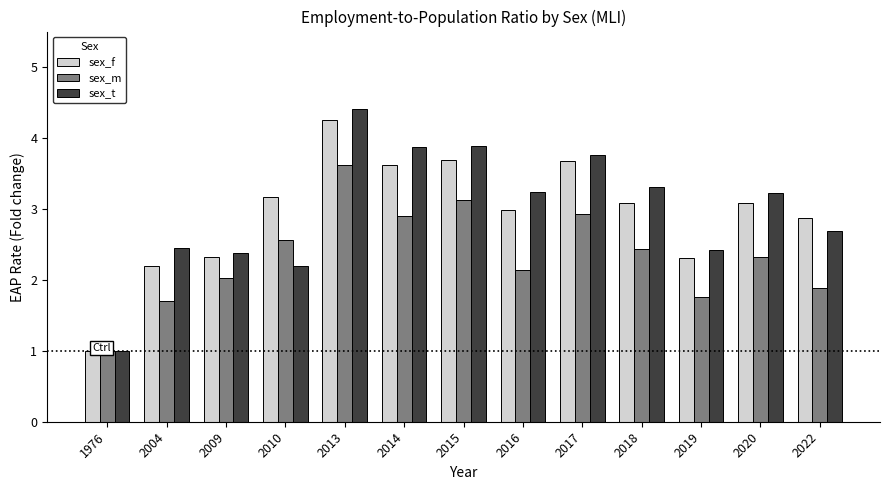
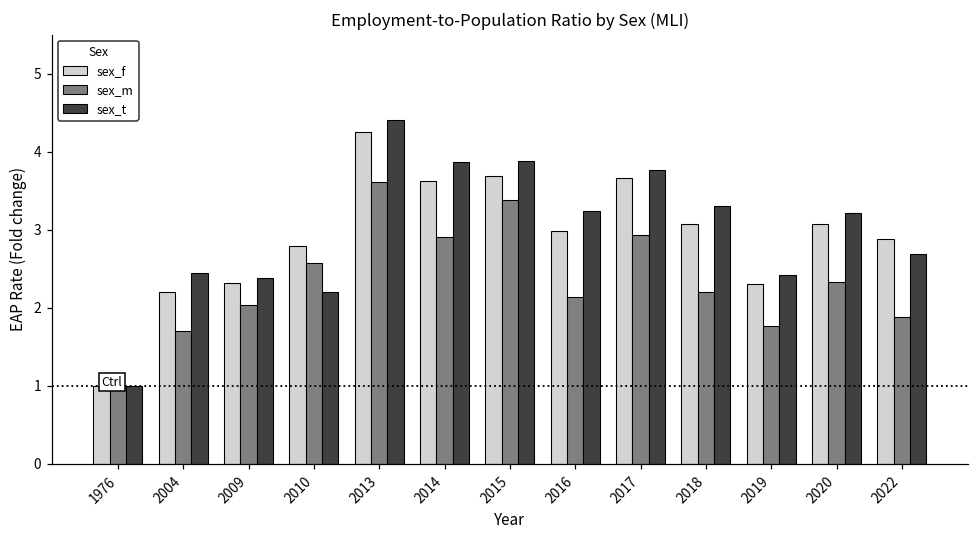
  {
    "sex_f": {
      "2004": 2.2,
      "2009": 2.3,
-     "2010": 3.2,
+     "2010": 2.8,
      "2013": 4.3,
      "2014": 3.6,
      "2015": 3.7,
      "2016": 3.0,
      "2017": 3.7,
      "2018": 3.1,
      "2019": 2.3,
      "2020": 3.1,
      "2022": 2.9
    },
    "sex_m": {
      "2004": 1.7,
      "2009": 2.0,
      "2010": 2.6,
      "2013": 3.6,
      "2014": 2.9,
-     "2015": 3.1,
+     "2015": 3.4,
      "2016": 2.1,
      "2017": 2.9,
-     "2018": 2.4,
+     "2018": 2.2,
      "2019": 1.8,
      "2020": 2.3,
      "2022": 1.9
    },
    "sex_t": {
      "1976": 1.0,
      "2004": 2.4,
      "2009": 2.4,
      "2010": 2.2,
      "2013": 4.4,
      "2014": 3.9,
      "2015": 3.9,
      "2016": 3.2,
      "2017": 3.8,
      "2018": 3.3,
      "2019": 2.4,
      "2020": 3.2,
      "2022": 2.7
    }
  }
